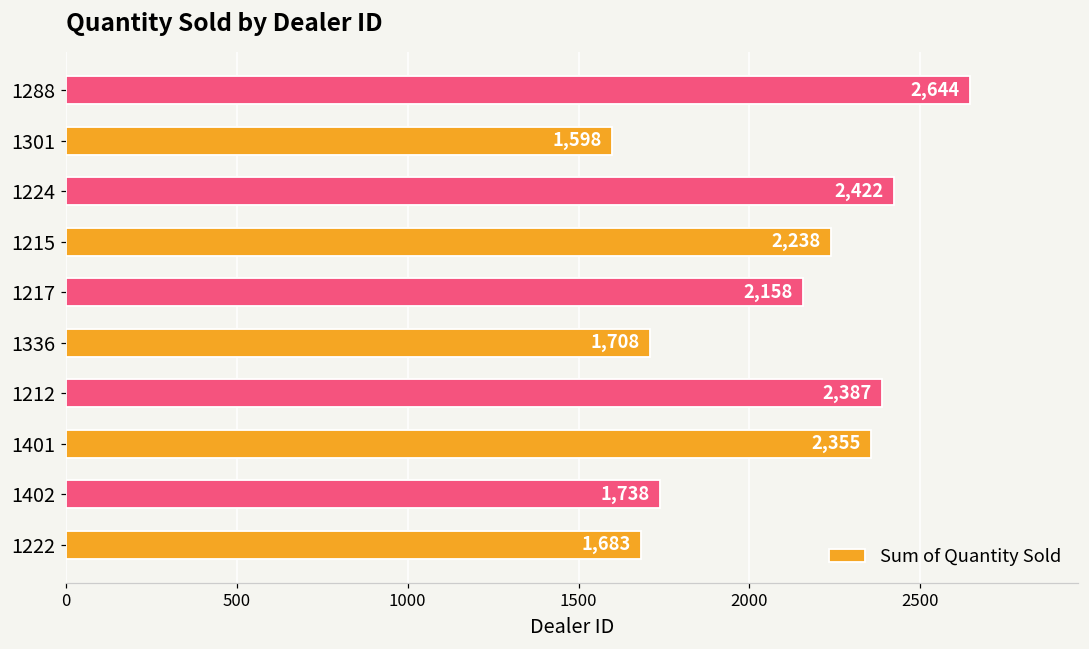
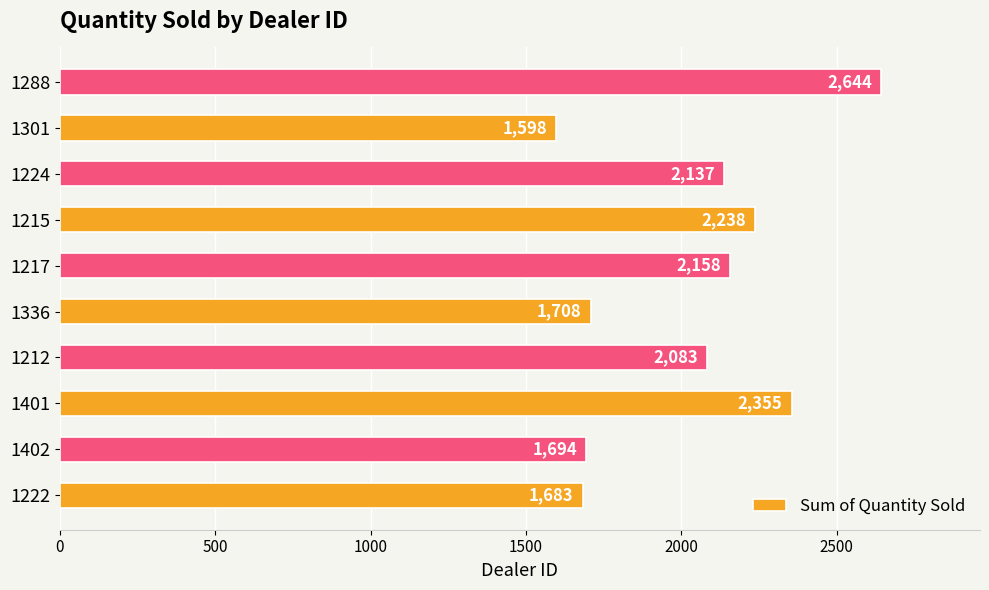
  {
    "1288": "2,644",
    "1301": "1,598",
-   "1224": "2,422",
+   "1224": "2,137",
    "1215": "2,238",
    "1217": "2,158",
    "1336": "1,708",
-   "1212": "2,387",
+   "1212": "2,083",
    "1401": "2,355",
-   "1402": "1,738",
+   "1402": "1,694",
    "1222": "1,683"
  }
